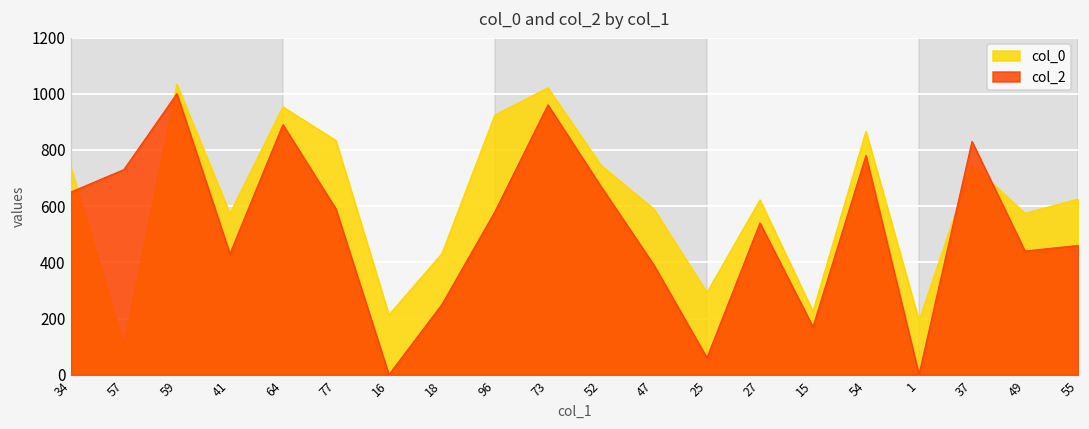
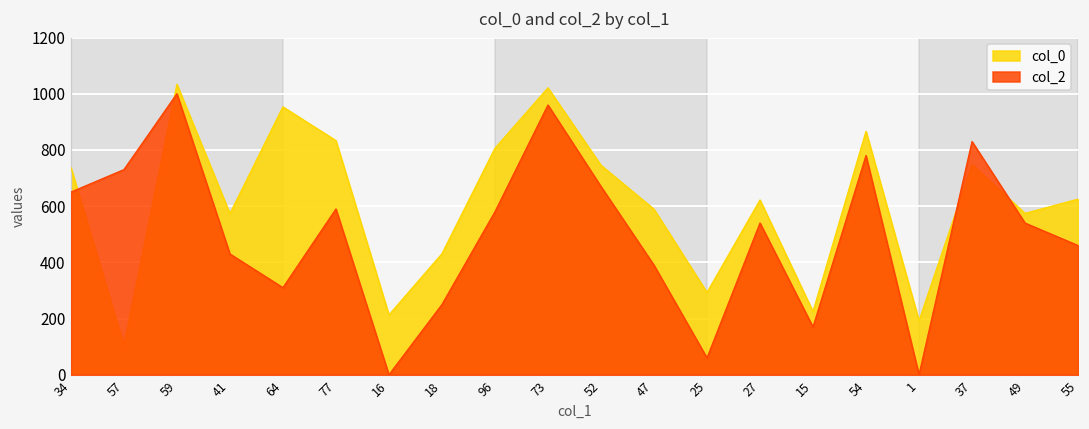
  {
    "col_0": {
      "34": 740,
      "57": 110,
      "59": 1030,
      "41": 570,
      "64": 950,
      "77": 830,
      "16": 210,
      "18": 430,
-     "96": 920,
+     "96": 810,
      "73": 1020,
      "52": 750,
      "47": 590,
      "25": 290,
      "27": 620,
      "15": 220,
      "54": 870,
      "1": 190,
      "37": 750,
      "49": 570,
      "55": 620
    },
    "col_2": {
      "34": 650,
      "57": 730,
      "59": 1000,
      "41": 430,
-     "64": 890,
+     "64": 310,
      "77": 590,
      "16": 0,
      "18": 250,
      "96": 580,
      "73": 960,
      "52": 670,
      "47": 390,
      "25": 60,
      "27": 540,
      "15": 170,
      "54": 780,
      "1": 0,
      "37": 830,
-     "49": 440,
+     "49": 540,
      "55": 460
    }
  }
